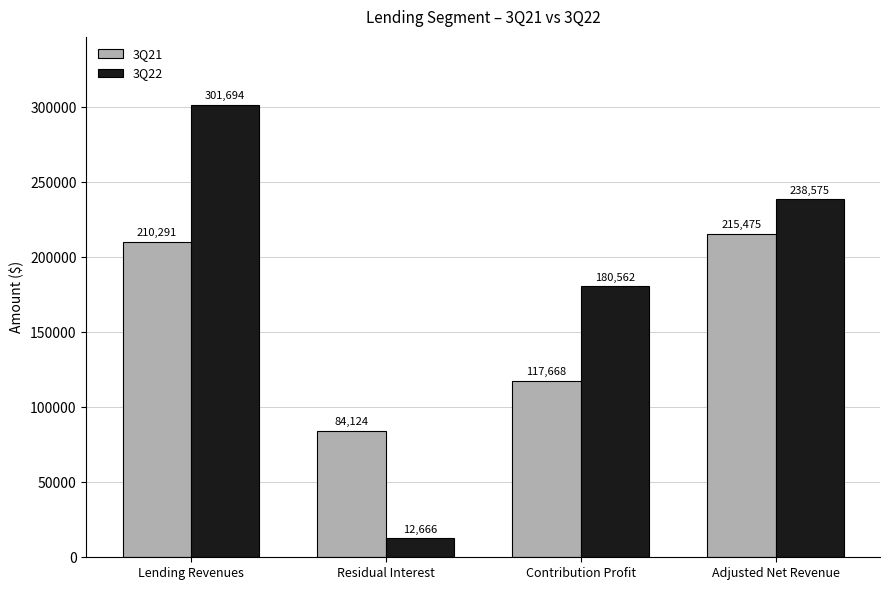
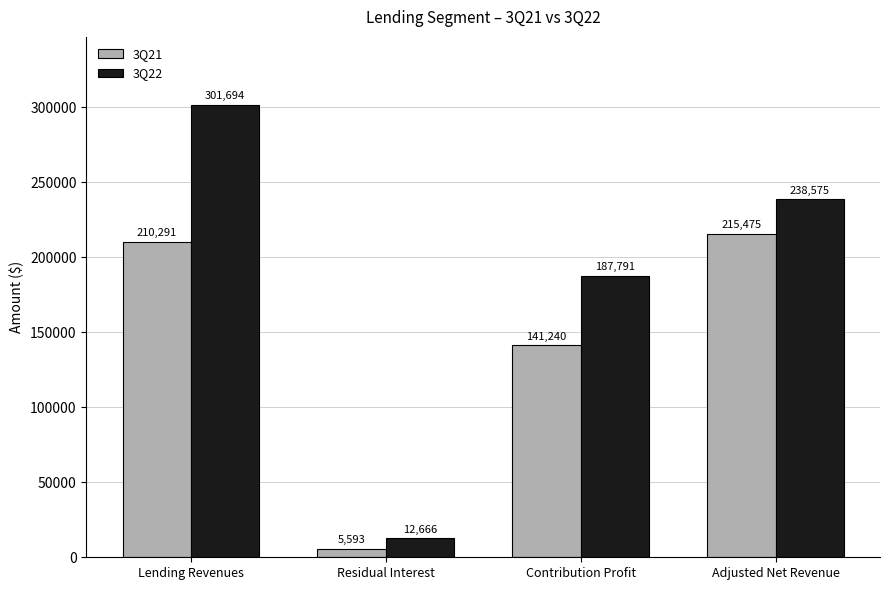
  {
    "3Q21": {
      "Lending Revenues": "210,291",
-     "Residual Interest": "84,124",
-     "Contribution Profit": "117,668",
+     "Residual Interest": "5,593",
+     "Contribution Profit": "141,240",
      "Adjusted Net Revenue": "215,475"
    },
    "3Q22": {
      "Lending Revenues": "301,694",
      "Residual Interest": "12,666",
-     "Contribution Profit": "180,562",
+     "Contribution Profit": "187,791",
      "Adjusted Net Revenue": "238,575"
    }
  }
